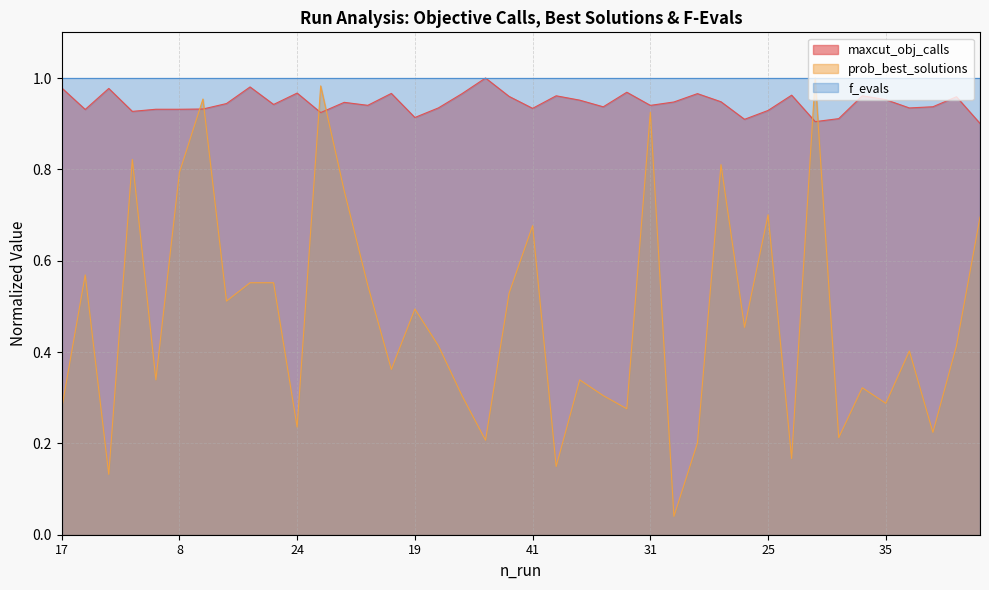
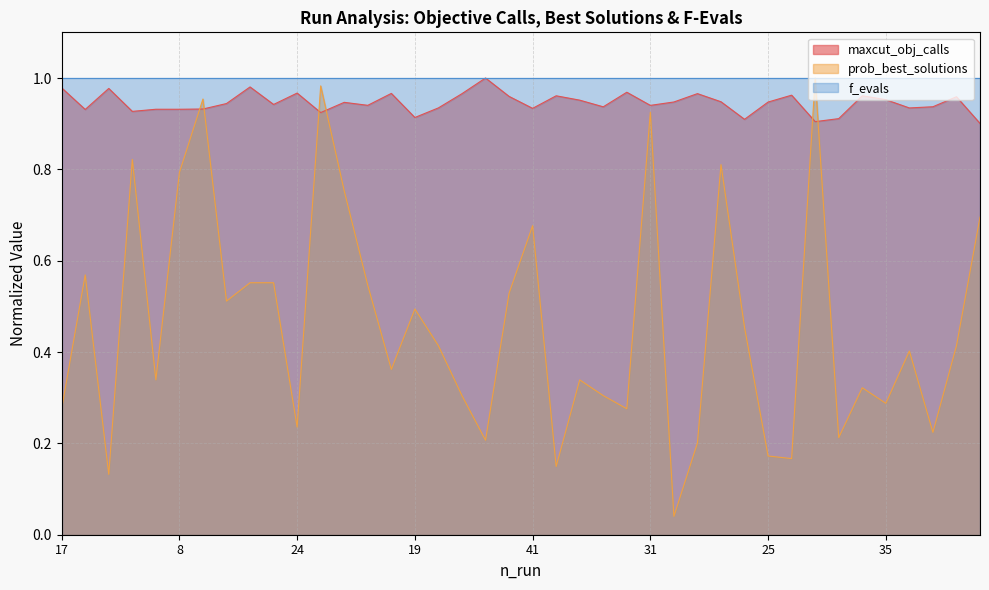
  {
    "maxcut_obj_calls": {
      "41": 0.93,
-     "25": 0.93
+     "25": 0.95
    },
    "prob_best_solutions": {
      "41": 0.68,
-     "25": 0.70,
+     "25": 0.17,
      "35": 0.29
    },
    "f_evals": {
      "41": 1.00,
      "25": 1.00
    }
  }
